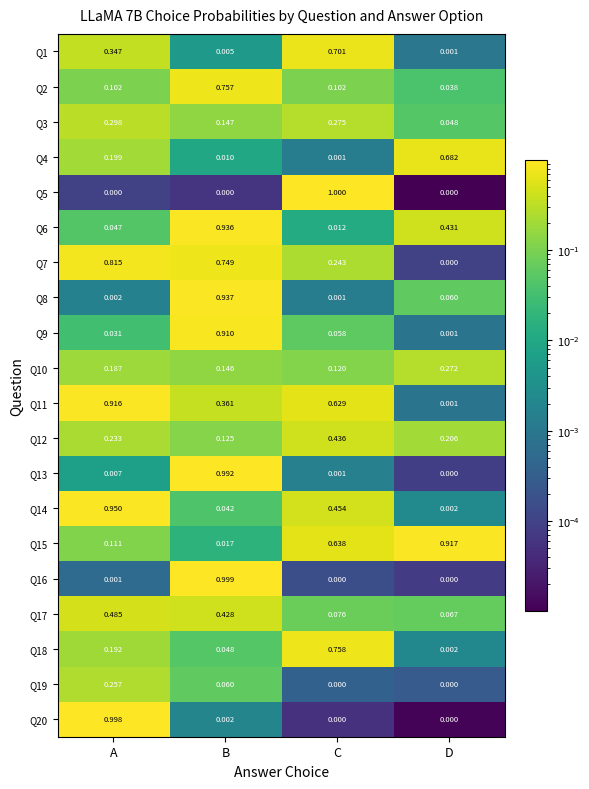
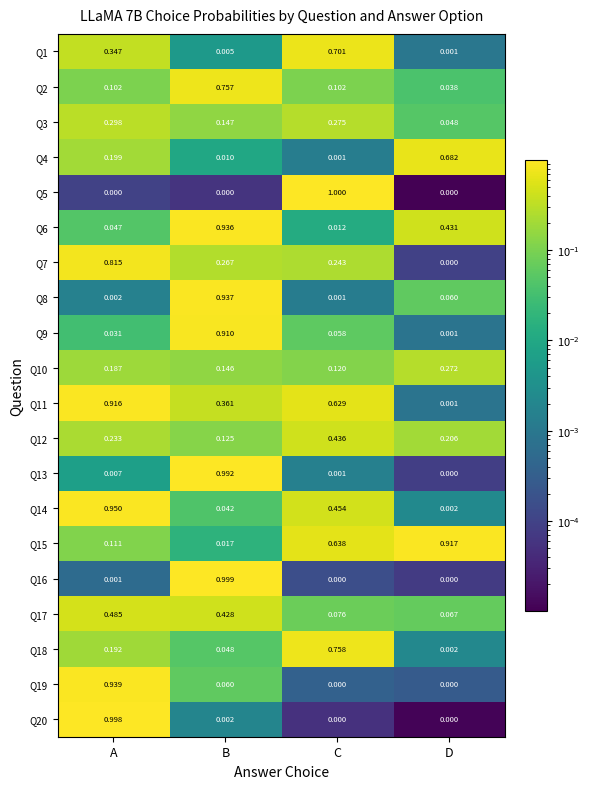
  {
    "Q1": {
      "A": 0.347,
      "B": 0.005,
      "C": 0.701,
      "D": 0.001
    },
    "Q2": {
      "A": 0.102,
      "B": 0.757,
      "C": 0.102,
      "D": 0.038
    },
    "Q3": {
      "A": 0.298,
      "B": 0.147,
      "C": 0.275,
      "D": 0.048
    },
    "Q4": {
      "A": 0.199,
      "B": 0.010,
      "C": 0.001,
      "D": 0.682
    },
    "Q5": {
      "A": 0.000,
      "B": 0.000,
      "C": 1.000,
      "D": 0.000
    },
    "Q6": {
      "A": 0.047,
      "B": 0.936,
      "C": 0.012,
      "D": 0.431
    },
    "Q7": {
      "A": 0.815,
-     "B": 0.749,
+     "B": 0.267,
      "C": 0.243,
      "D": 0.000
    },
    "Q8": {
      "A": 0.002,
      "B": 0.937,
      "C": 0.001,
      "D": 0.060
    },
    "Q9": {
      "A": 0.031,
      "B": 0.910,
      "C": 0.058,
      "D": 0.001
    },
    "Q10": {
      "A": 0.187,
      "B": 0.146,
      "C": 0.120,
      "D": 0.272
    },
    "Q11": {
      "A": 0.916,
      "B": 0.361,
      "C": 0.629,
      "D": 0.001
    },
    "Q12": {
      "A": 0.233,
      "B": 0.125,
      "C": 0.436,
      "D": 0.206
    },
    "Q13": {
      "A": 0.007,
      "B": 0.992,
      "C": 0.001,
      "D": 0.000
    },
    "Q14": {
      "A": 0.950,
      "B": 0.042,
      "C": 0.454,
      "D": 0.002
    },
    "Q15": {
      "A": 0.111,
      "B": 0.017,
      "C": 0.638,
      "D": 0.917
    },
    "Q16": {
      "A": 0.001,
      "B": 0.999,
      "C": 0.000,
      "D": 0.000
    },
    "Q17": {
      "A": 0.485,
      "B": 0.428,
      "C": 0.076,
      "D": 0.067
    },
    "Q18": {
      "A": 0.192,
      "B": 0.048,
      "C": 0.758,
      "D": 0.002
    },
    "Q19": {
-     "A": 0.257,
+     "A": 0.939,
      "B": 0.060,
      "C": 0.000,
      "D": 0.000
    },
    "Q20": {
      "A": 0.998,
      "B": 0.002,
      "C": 0.000,
      "D": 0.000
    }
  }
